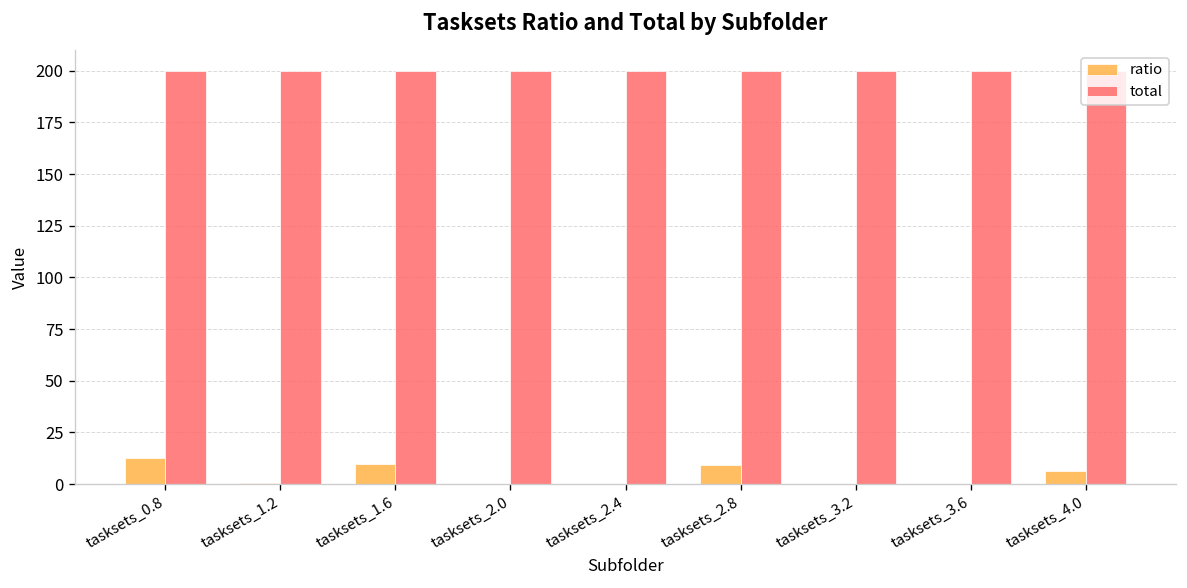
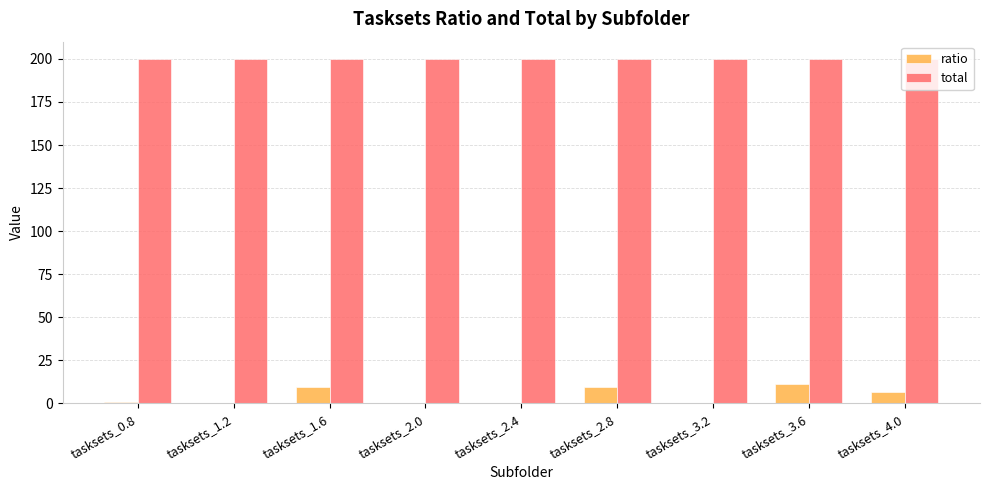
  {
    "ratio": {
-     "tasksets_0.8": 12,
+     "tasksets_0.8": 1,
      "tasksets_1.6": 10,
      "tasksets_2.0": 0,
      "tasksets_2.4": 0,
      "tasksets_2.8": 9,
      "tasksets_3.2": 0,
-     "tasksets_3.6": 0,
+     "tasksets_3.6": 11,
      "tasksets_4.0": 6
    },
    "total": {
      "tasksets_0.8": 200,
      "tasksets_1.2": 200,
      "tasksets_1.6": 200,
      "tasksets_2.0": 200,
      "tasksets_2.4": 200,
      "tasksets_2.8": 200,
      "tasksets_3.2": 200,
      "tasksets_3.6": 200
    }
  }
